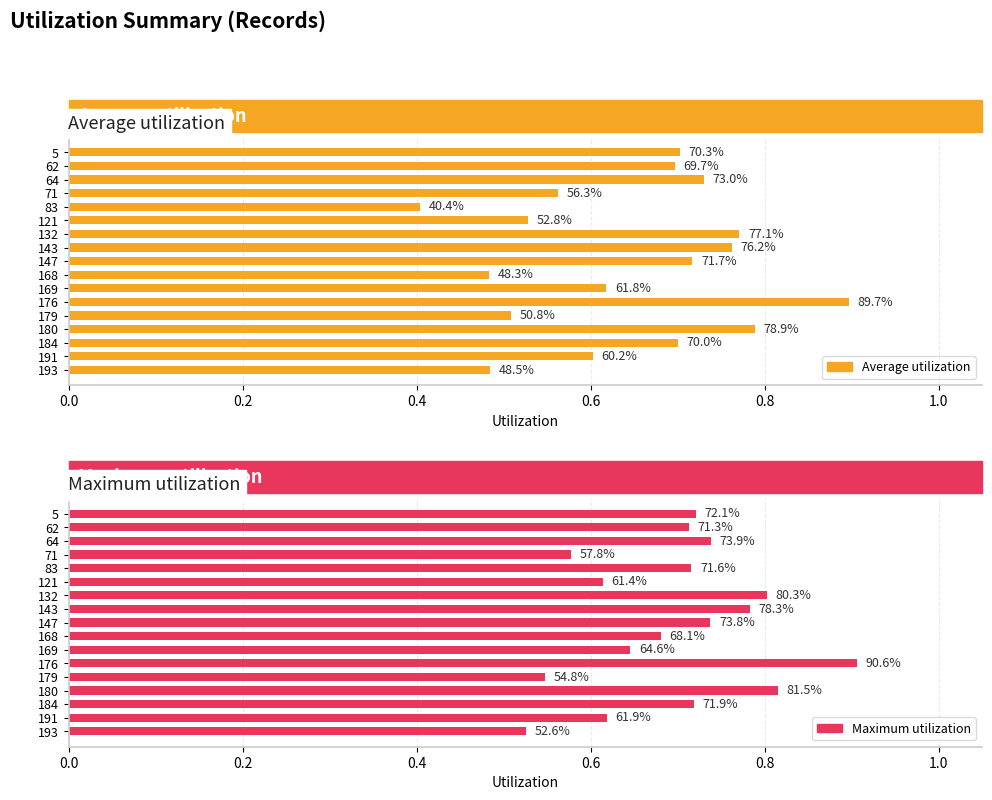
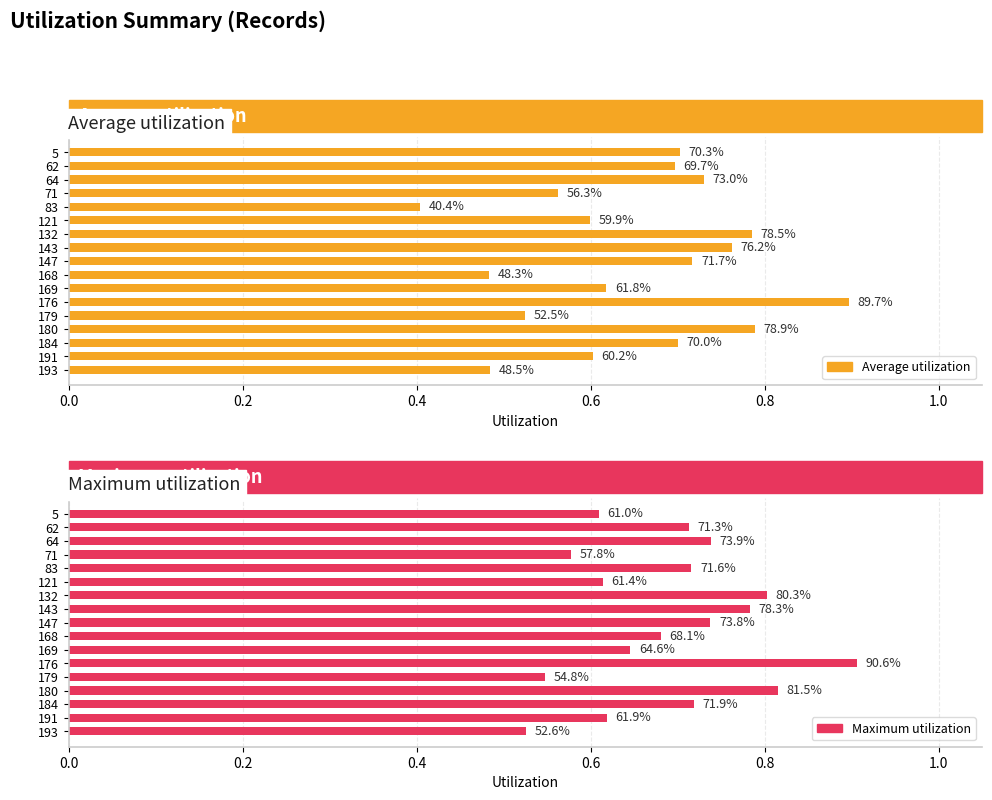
  {
    "Average utilization": {
      "5": "70.3%",
      "62": "69.7%",
      "64": "73.0%",
      "71": "56.3%",
      "83": "40.4%",
-     "121": "52.8%",
-     "132": "77.1%",
+     "121": "59.9%",
+     "132": "78.5%",
      "143": "76.2%",
      "147": "71.7%",
      "168": "48.3%",
      "169": "61.8%",
      "176": "89.7%",
-     "179": "50.8%",
+     "179": "52.5%",
      "180": "78.9%",
      "184": "70.0%",
      "191": "60.2%",
      "193": "48.5%"
    },
    "Maximum utilization": {
-     "5": "72.1%",
+     "5": "61.0%",
      "62": "71.3%",
      "64": "73.9%",
      "71": "57.8%",
      "83": "71.6%",
      "121": "61.4%",
      "132": "80.3%",
      "143": "78.3%",
      "147": "73.8%",
      "168": "68.1%",
      "169": "64.6%",
      "176": "90.6%",
      "179": "54.8%",
      "180": "81.5%",
      "184": "71.9%",
      "191": "61.9%",
      "193": "52.6%"
    }
  }
